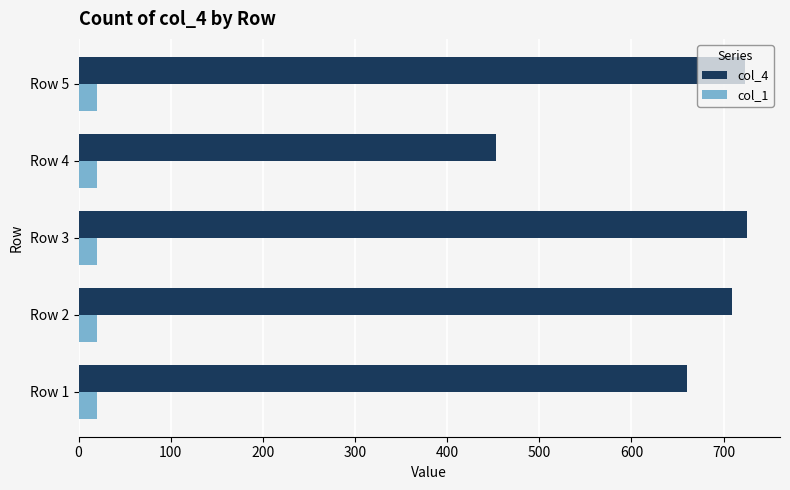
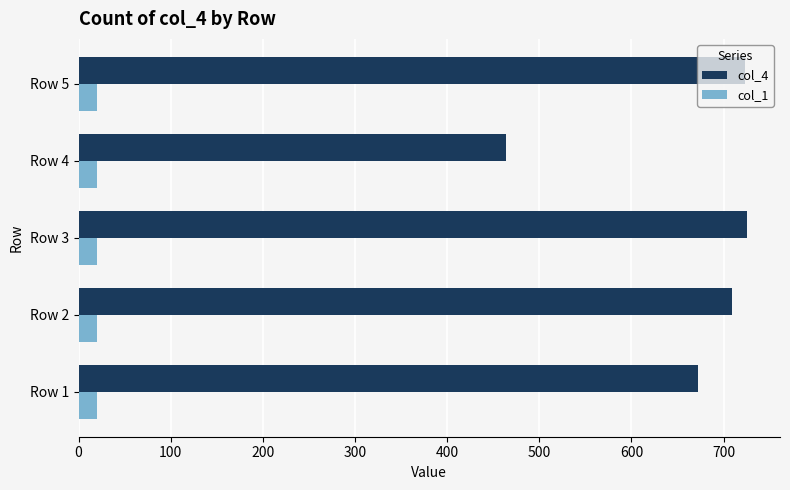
  {
    "col_4": {
-     "Row 4": 450,
+     "Row 4": 460,
      "Row 3": 730,
      "Row 2": 710,
-     "Row 1": 660
+     "Row 1": 670
    },
    "col_1": {
      "Row 5": 20,
      "Row 4": 20,
      "Row 3": 20,
      "Row 2": 20,
      "Row 1": 20
    }
  }
